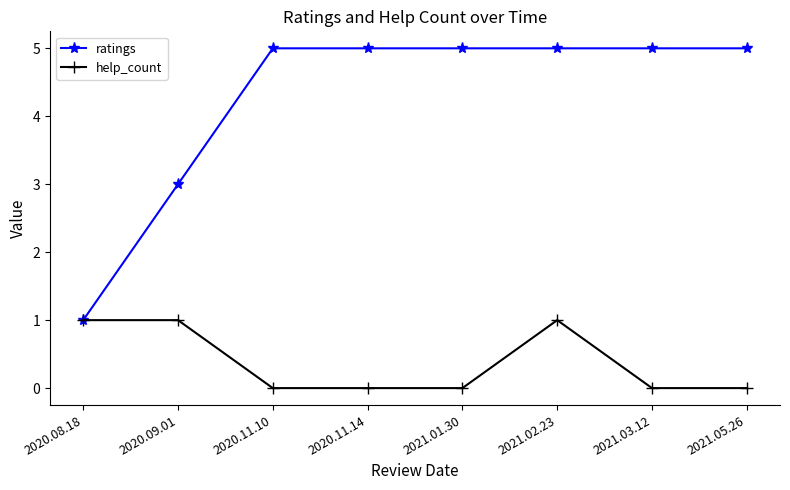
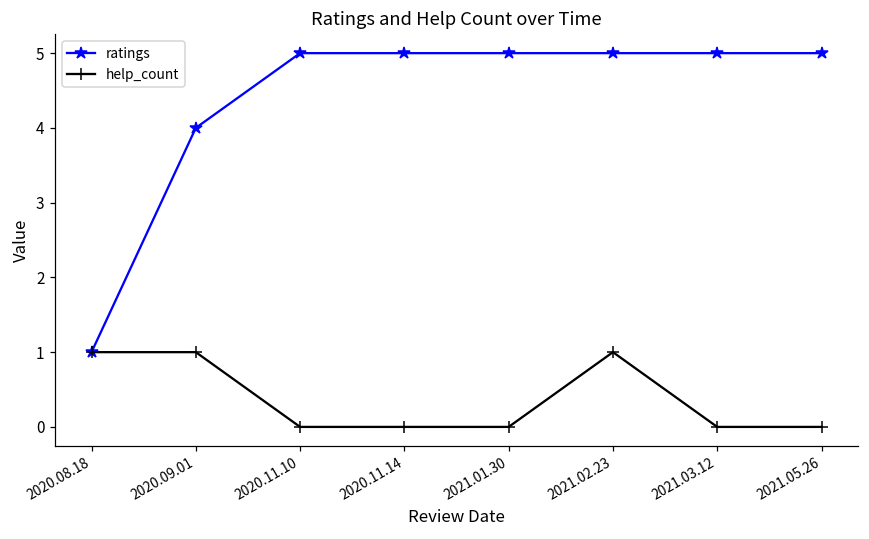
  {
    "ratings": {
-     "2020.09.01": 3,
+     "2020.09.01": 4,
      "2020.11.10": 5,
      "2020.11.14": 5,
      "2021.01.30": 5,
      "2021.02.23": 5,
      "2021.03.12": 5,
      "2021.05.26": 5
    },
    "help_count": {
      "2020.09.01": 1,
      "2020.11.10": 0,
      "2020.11.14": 0,
      "2021.01.30": 0,
      "2021.02.23": 1,
      "2021.03.12": 0,
      "2021.05.26": 0
    }
  }
